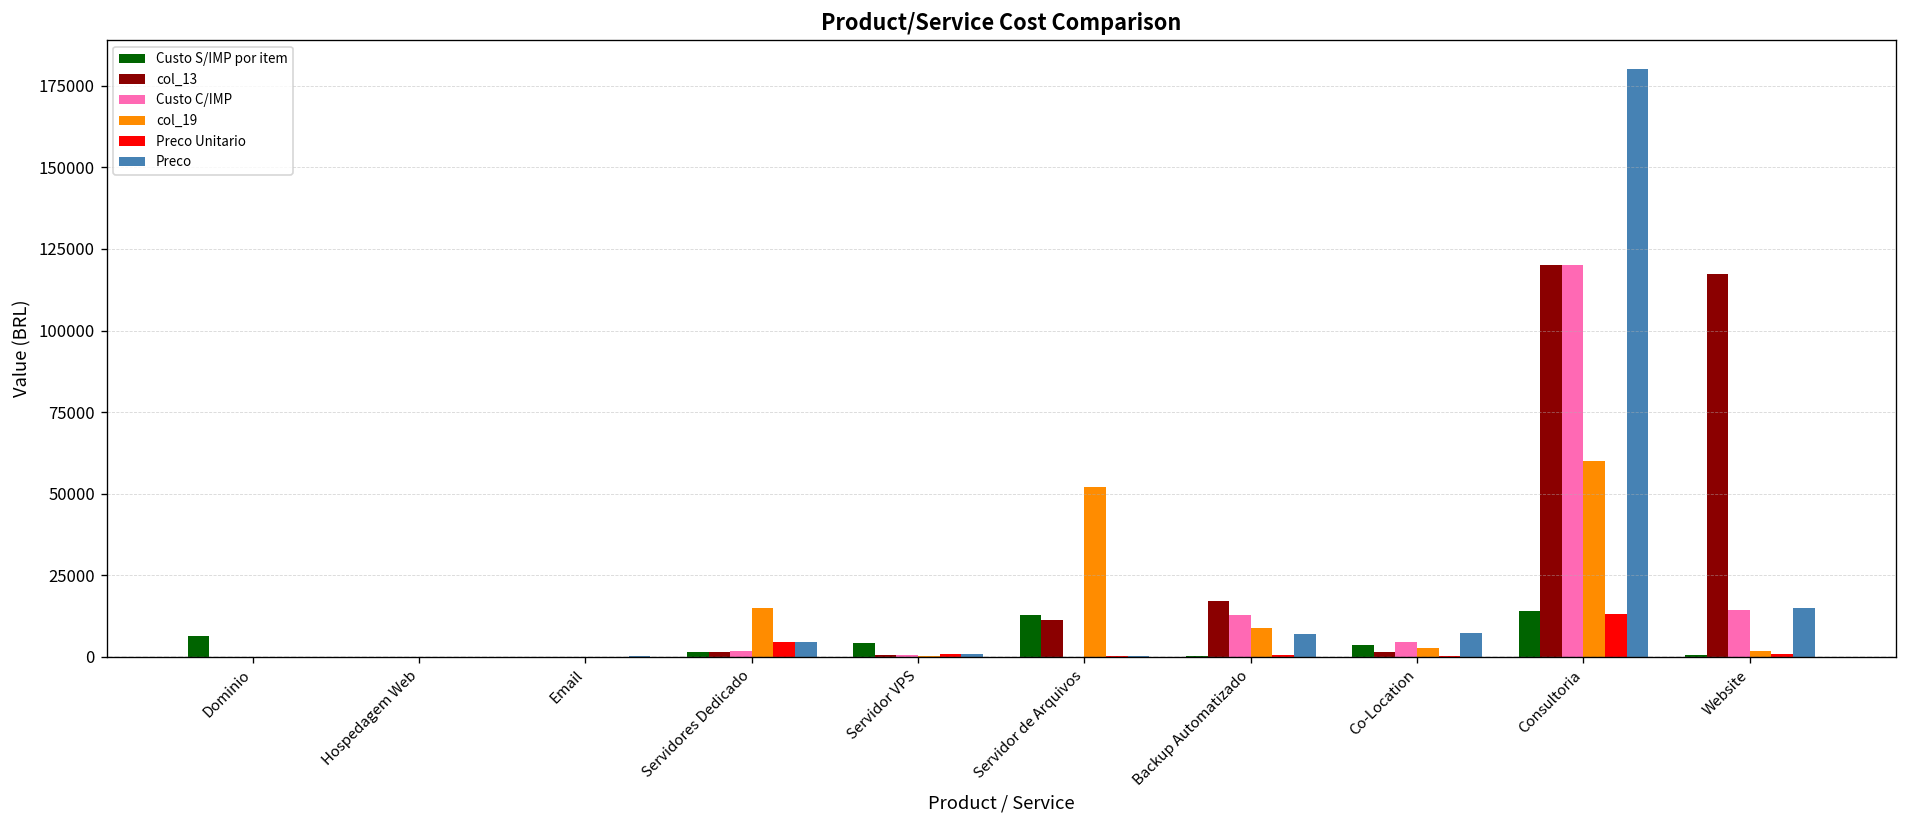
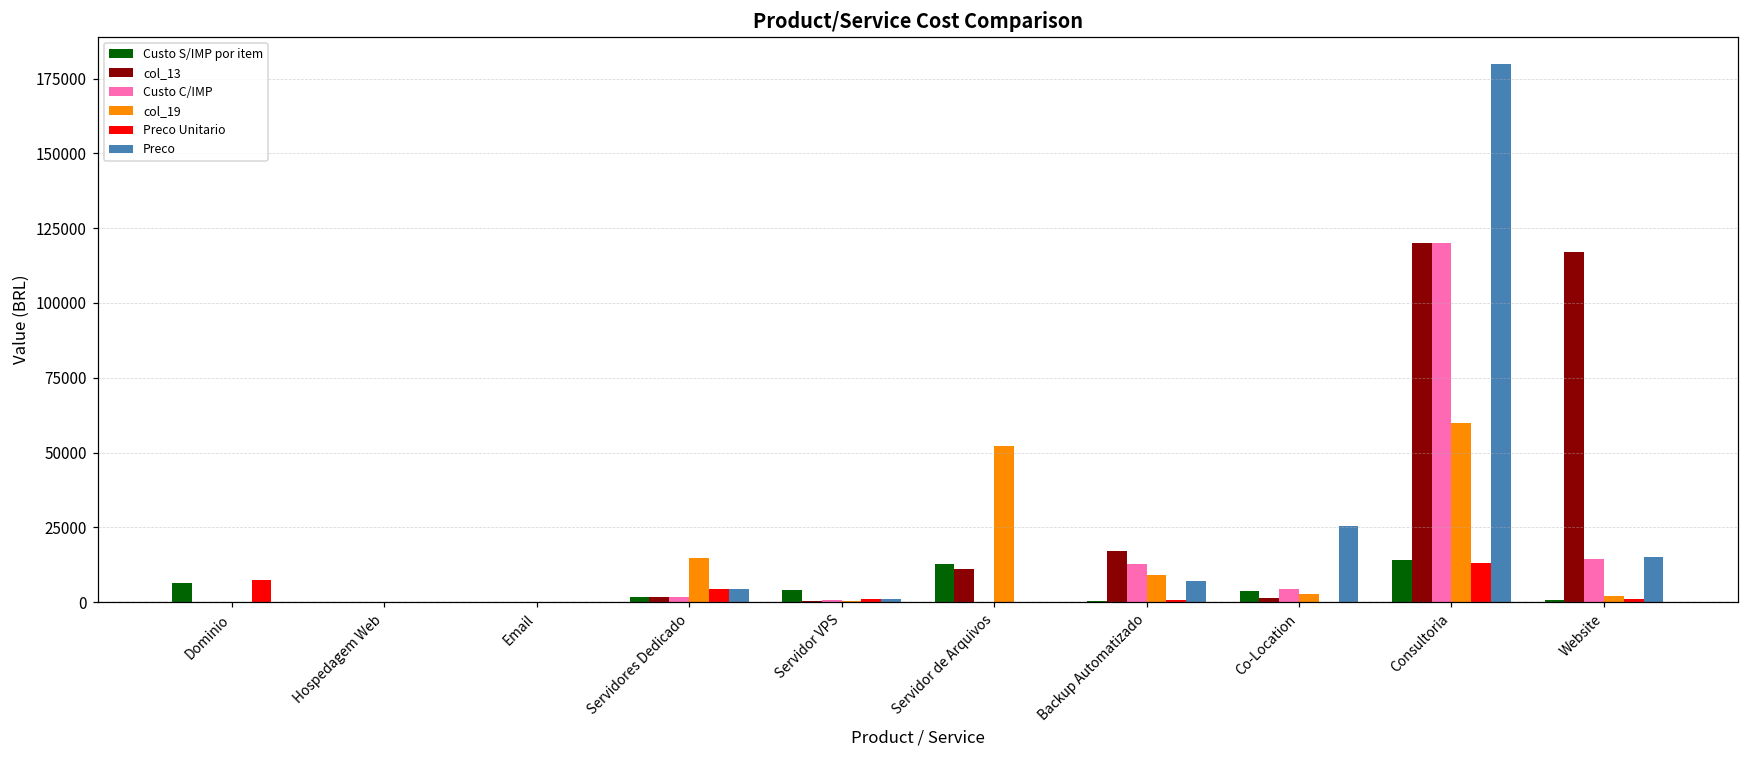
  {
    "Custo S/IMP por item": {
      "Dominio": 6000,
      "Servidores Dedicado": 2000,
      "Servidor VPS": 4000,
      "Servidor de Arquivos": 13000,
      "Co-Location": 4000,
      "Consultoria": 14000
    },
    "col_13": {
      "Servidores Dedicado": 2000,
      "Servidor de Arquivos": 11000,
      "Backup Automatizado": 17000,
      "Co-Location": 2000,
      "Consultoria": 120000,
      "Website": 117000
    },
    "Custo C/IMP": {
      "Servidores Dedicado": 2000,
      "Backup Automatizado": 13000,
      "Co-Location": 5000,
      "Consultoria": 120000,
      "Website": 14000
    },
    "col_19": {
      "Servidores Dedicado": 15000,
      "Servidor de Arquivos": 52000,
      "Backup Automatizado": 9000,
      "Co-Location": 3000,
      "Consultoria": 60000,
      "Website": 2000
    },
    "Preco Unitario": {
-     "Dominio": 0,
+     "Dominio": 7000,
      "Servidores Dedicado": 5000,
      "Servidor VPS": 1000,
      "Consultoria": 13000,
      "Website": 1000
    },
    "Preco": {
      "Servidores Dedicado": 5000,
      "Servidor VPS": 1000,
      "Backup Automatizado": 7000,
-     "Co-Location": 7000,
+     "Co-Location": 26000,
      "Consultoria": 180000,
      "Website": 15000
    }
  }
